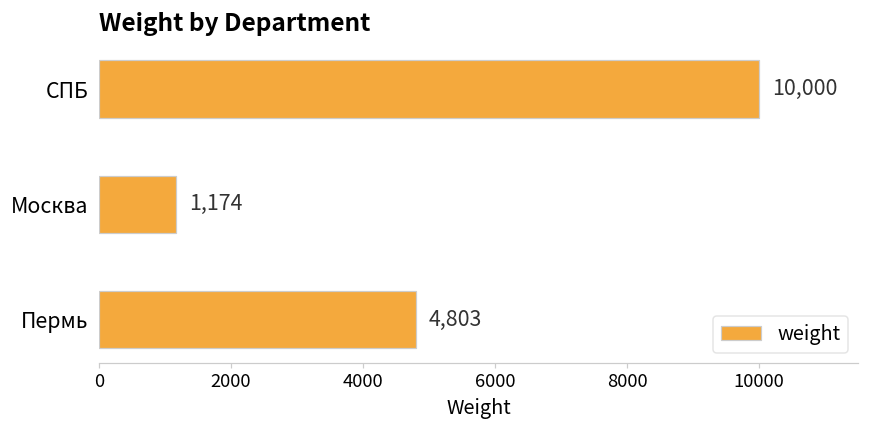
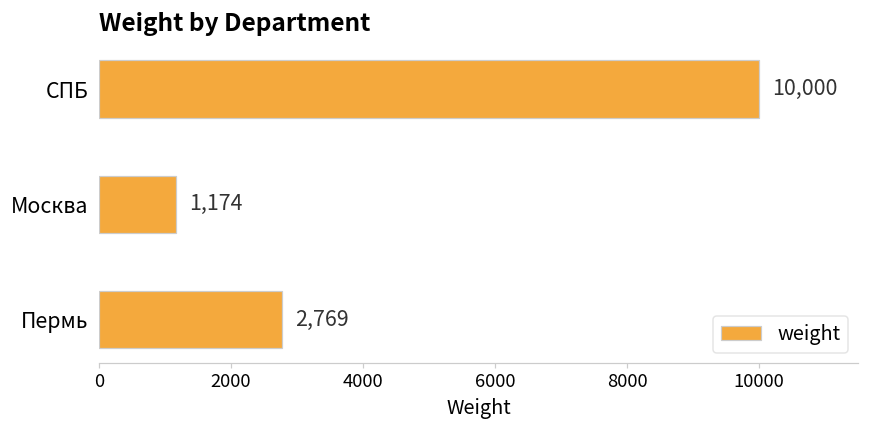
  {
    "СПБ": "10,000",
    "Москва": "1,174",
-   "Пермь": "4,803"
+   "Пермь": "2,769"
  }
